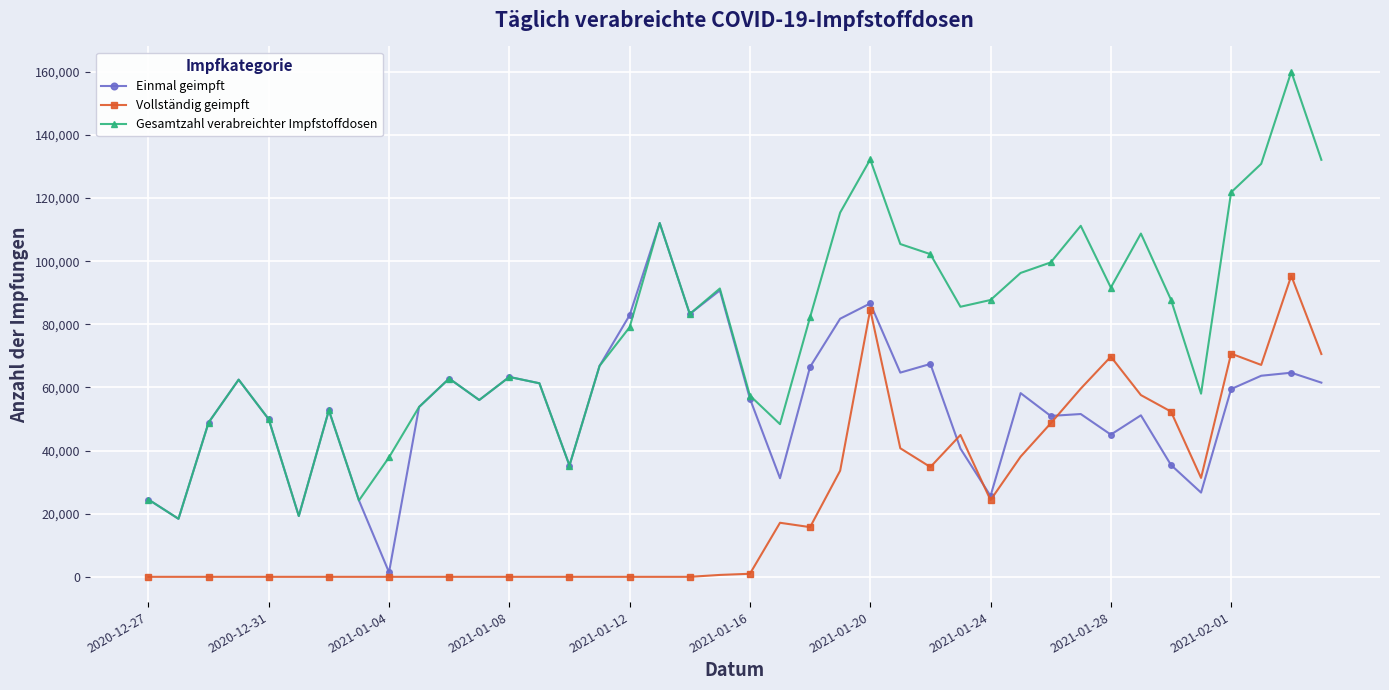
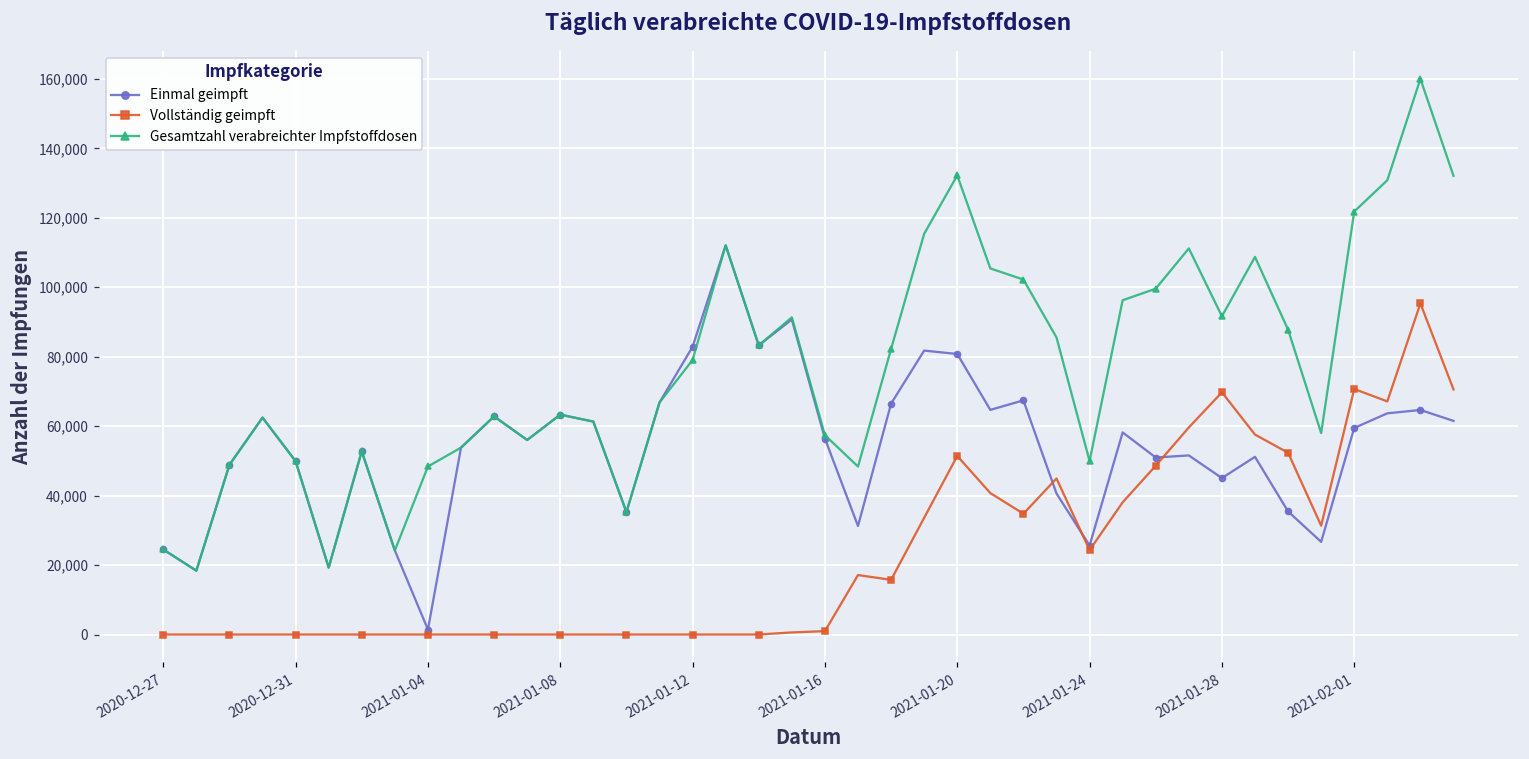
  {
    "Einmal geimpft": {
      "2021-01-04": "1,000",
      "2021-01-12": "83,000",
      "2021-01-16": "56,000",
-     "2021-01-20": "87,000",
+     "2021-01-20": "81,000",
      "2021-01-24": "26,000",
      "2021-01-28": "45,000",
      "2021-02-01": "59,000"
    },
    "Vollständig geimpft": {
      "2020-12-27": "0",
      "2020-12-31": "0",
      "2021-01-04": "0",
      "2021-01-08": "0",
      "2021-01-12": "0",
      "2021-01-16": "1,000",
-     "2021-01-20": "85,000",
+     "2021-01-20": "51,000",
      "2021-01-24": "24,000",
      "2021-01-28": "70,000",
      "2021-02-01": "71,000"
    },
    "Gesamtzahl verabreichter Impfstoffdosen": {
-     "2021-01-04": "38,000",
+     "2021-01-04": "48,000",
      "2021-01-12": "79,000",
      "2021-01-16": "57,000",
      "2021-01-20": "132,000",
-     "2021-01-24": "88,000",
+     "2021-01-24": "50,000",
      "2021-01-28": "92,000",
      "2021-02-01": "122,000"
    }
  }
